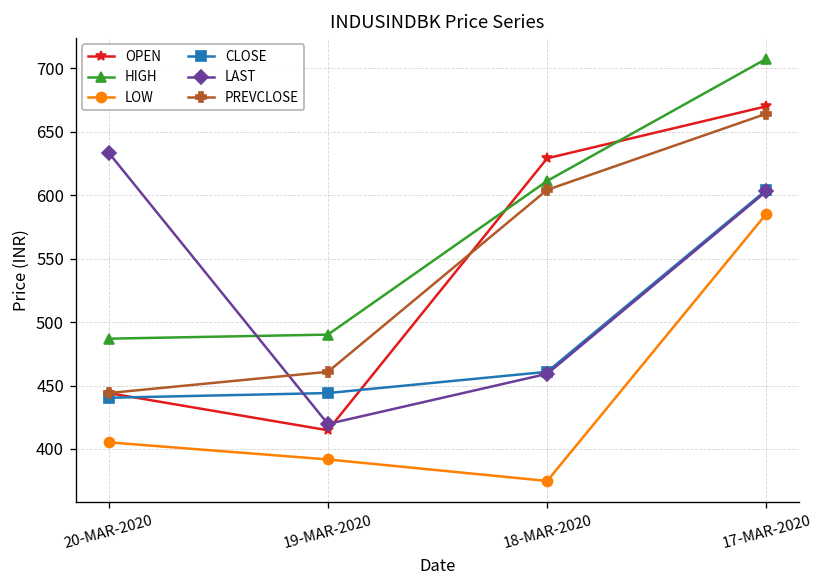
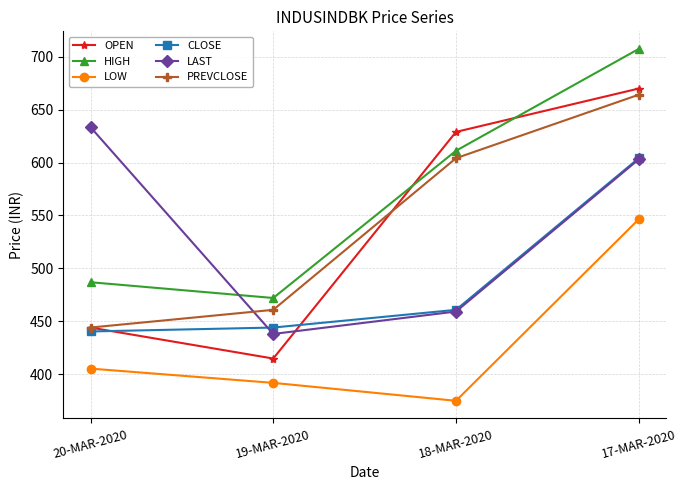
  {
    "OPEN": {
      "19-MAR-2020": 415,
      "18-MAR-2020": 629,
      "17-MAR-2020": 670
    },
    "HIGH": {
      "20-MAR-2020": 487,
-     "19-MAR-2020": 490,
+     "19-MAR-2020": 472,
      "18-MAR-2020": 611,
      "17-MAR-2020": 707
    },
    "LOW": {
      "20-MAR-2020": 405,
      "19-MAR-2020": 392,
      "18-MAR-2020": 375,
-     "17-MAR-2020": 585
+     "17-MAR-2020": 546
    },
    "CLOSE": {
      "20-MAR-2020": 440,
      "19-MAR-2020": 444
    },
    "LAST": {
      "20-MAR-2020": 634,
-     "19-MAR-2020": 420
+     "19-MAR-2020": 438
    },
    "PREVCLOSE": {
      "19-MAR-2020": 461,
      "18-MAR-2020": 604,
      "17-MAR-2020": 664
    }
  }
